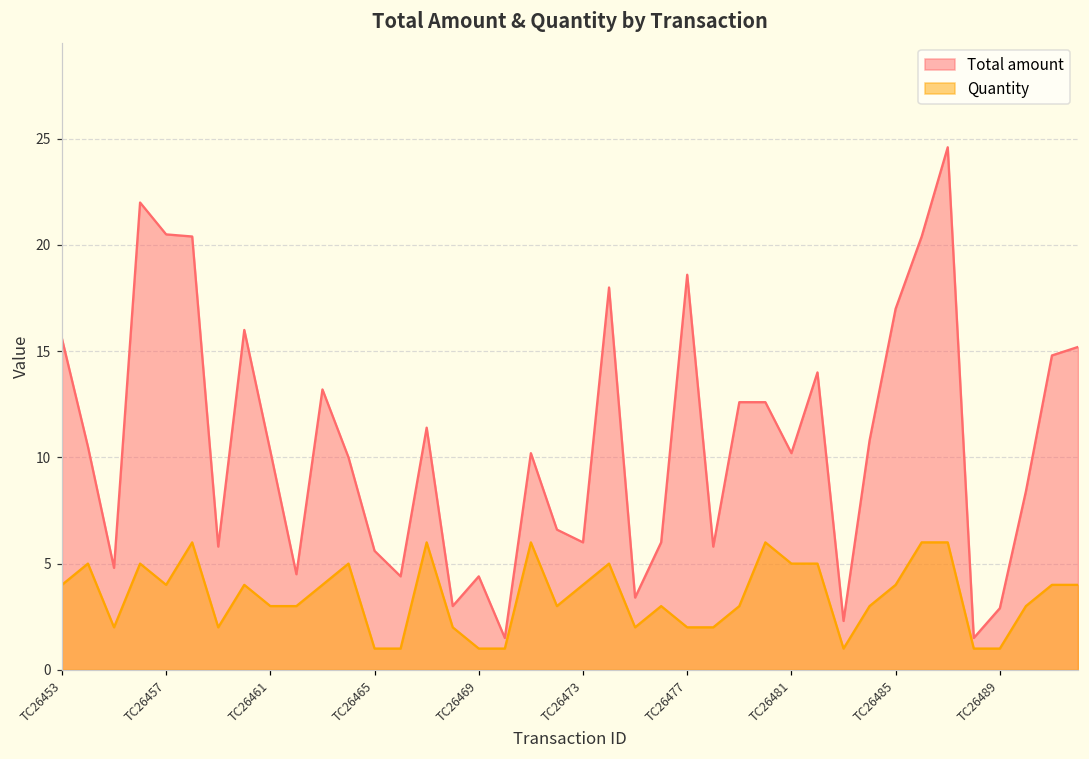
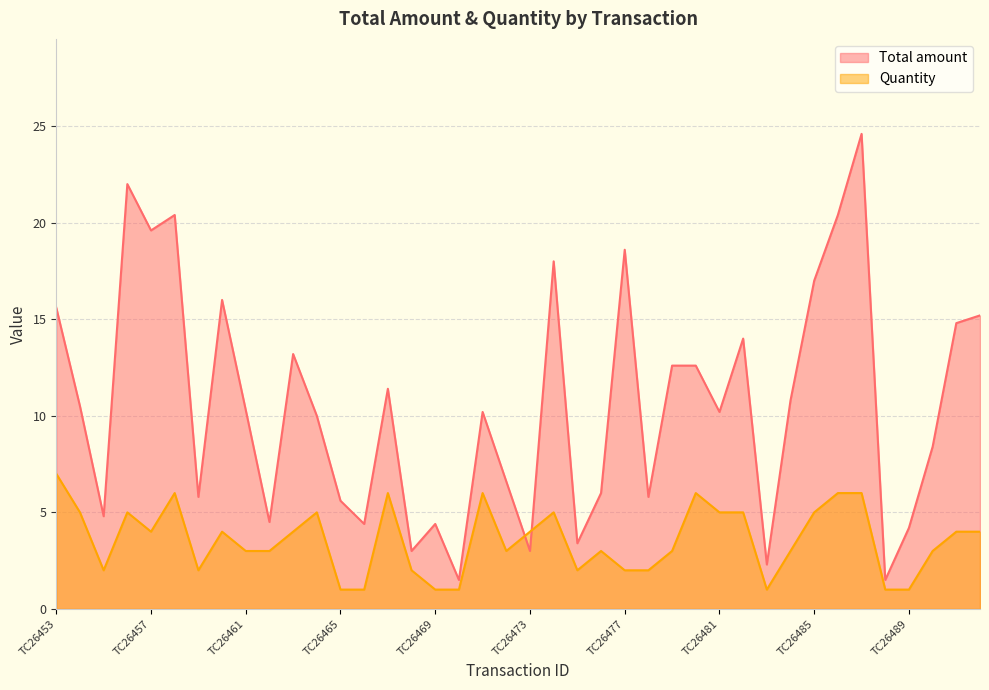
  {
    "Total amount": {
      "TC26453": 15.6,
-     "TC26457": 20.5,
+     "TC26457": 19.6,
      "TC26461": 10.3,
      "TC26465": 5.6,
      "TC26469": 4.4,
-     "TC26473": 6,
+     "TC26473": 3,
      "TC26477": 18.6,
      "TC26481": 10.2,
      "TC26485": 17.0,
-     "TC26489": 2.9
+     "TC26489": 4.2
    },
    "Quantity": {
-     "TC26453": 4,
+     "TC26453": 7,
      "TC26457": 4,
      "TC26461": 3,
      "TC26465": 1,
      "TC26469": 1,
      "TC26473": 4,
      "TC26477": 2,
      "TC26481": 5,
-     "TC26485": 4,
+     "TC26485": 5,
      "TC26489": 1
    }
  }
